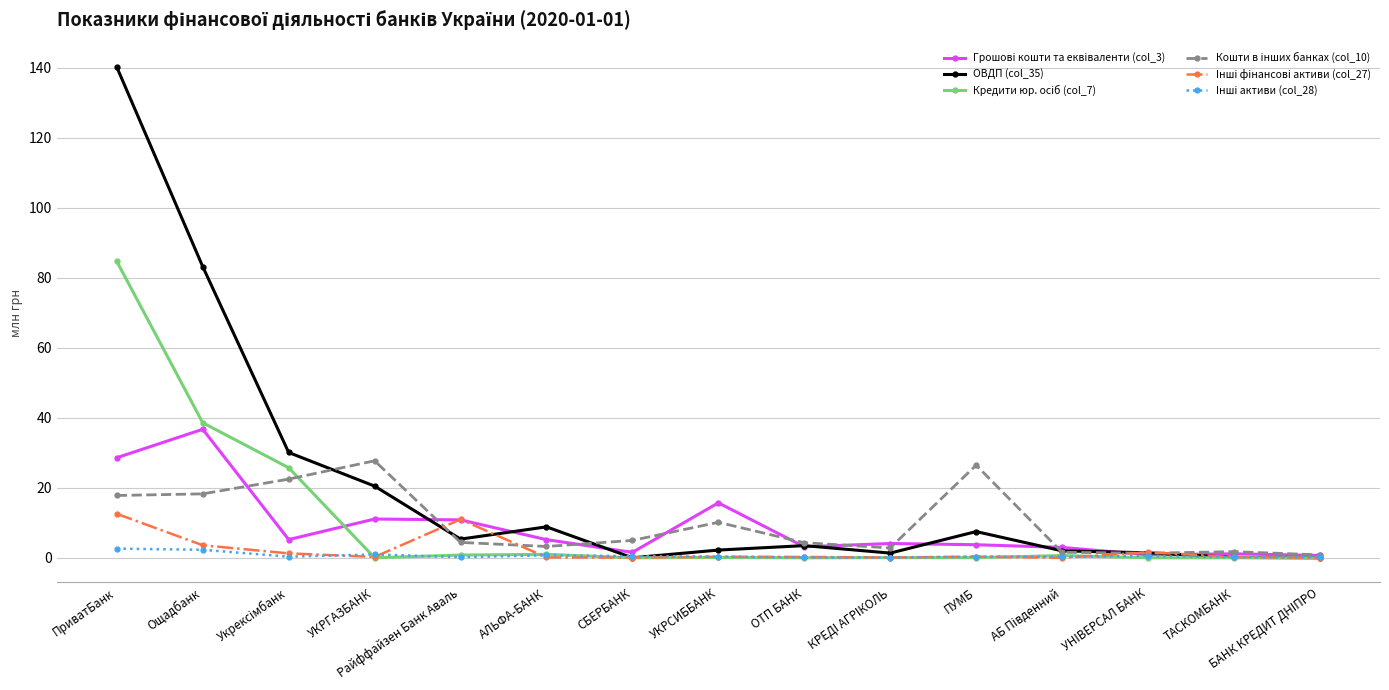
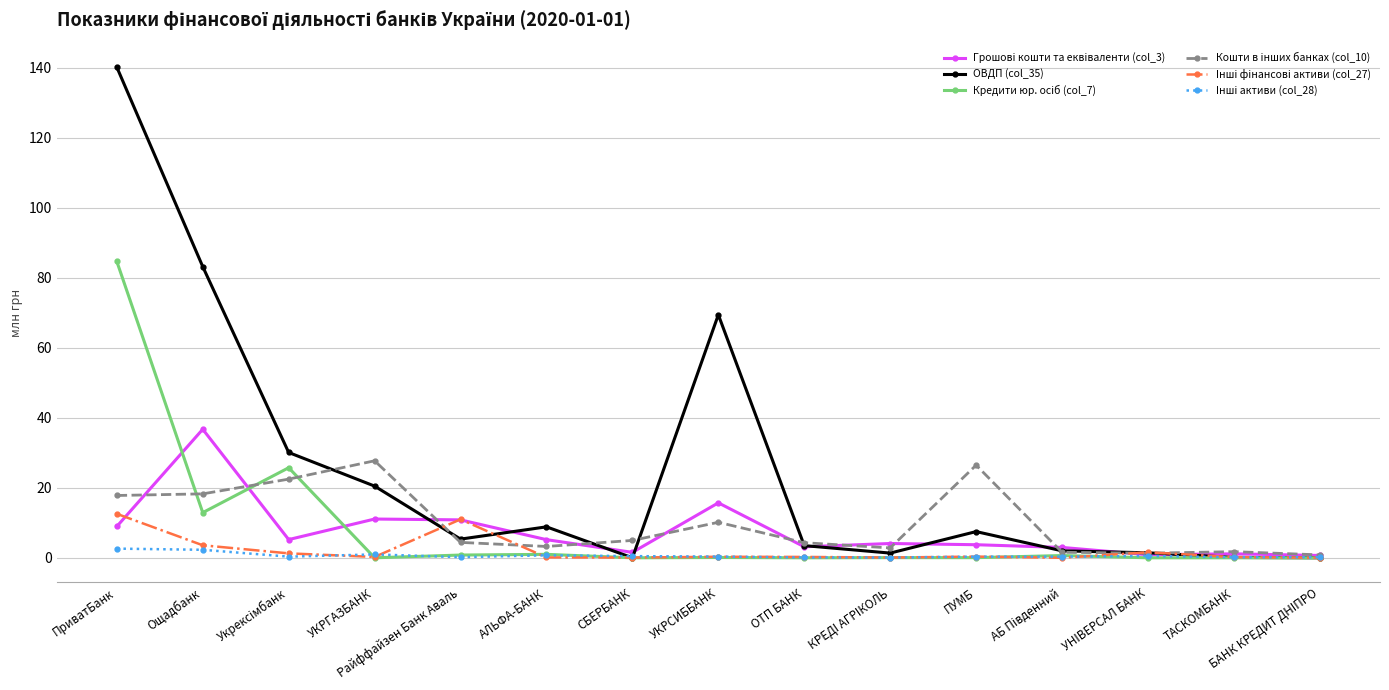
  {
    "Грошові кошти та еквіваленти (col_3)": {
-     "ПриватБанк": 29,
+     "ПриватБанк": 9,
      "Ощадбанк": 37,
      "Укрексімбанк": 5,
      "УКРГАЗБАНК": 11,
      "АЛЬФА-БАНК": 5,
      "СБЕРБАНК": 2,
      "УКРСИББАНК": 16,
      "КРЕДІ АГРІКОЛЬ": 4,
      "ПУМБ": 4,
      "АБ Південний": 3
    },
    "ОВДП (col_35)": {
      "ПриватБанк": 140,
      "Ощадбанк": 83,
      "Укрексімбанк": 30,
      "УКРГАЗБАНК": 20,
      "Райффайзен Банк Аваль": 5,
      "АЛЬФА-БАНК": 9,
-     "УКРСИББАНК": 2,
+     "УКРСИББАНК": 69,
      "КРЕДІ АГРІКОЛЬ": 1,
      "ПУМБ": 7
    },
    "Кредити юр. осіб (col_7)": {
      "ПриватБанк": 85,
-     "Ощадбанк": 39,
+     "Ощадбанк": 13,
      "Укрексімбанк": 26
    },
    "Кошти в інших банках (col_10)": {
      "ПриватБанк": 18,
      "Ощадбанк": 18,
      "Укрексімбанк": 22,
      "УКРГАЗБАНК": 28,
      "Райффайзен Банк Аваль": 4,
      "АЛЬФА-БАНК": 3,
      "СБЕРБАНК": 5,
      "УКРСИББАНК": 10,
      "ОТП БАНК": 4,
      "КРЕДІ АГРІКОЛЬ": 3,
      "ПУМБ": 26
    },
    "Інші фінансові активи (col_27)": {
      "ПриватБанк": 13,
      "Ощадбанк": 4,
      "Укрексімбанк": 1
    },
    "Інші активи (col_28)": {
      "ПриватБанк": 3,
      "Ощадбанк": 2,
      "Укрексімбанк": 0
    }
  }
